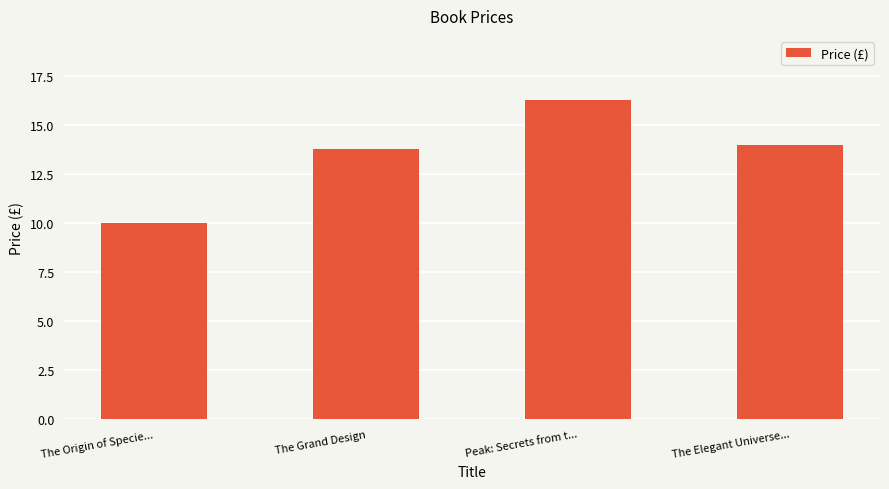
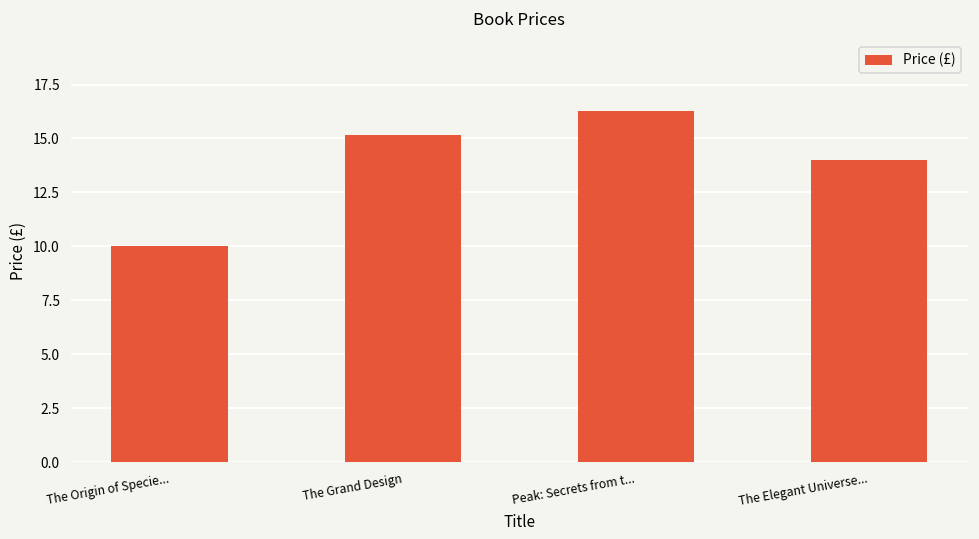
  {
    "The Origin of Specie...": 10.0,
-   "The Grand Design": 13.8,
+   "The Grand Design": 15.2,
    "Peak: Secrets from t...": 16.3,
    "The Elegant Universe...": 14.0
  }
